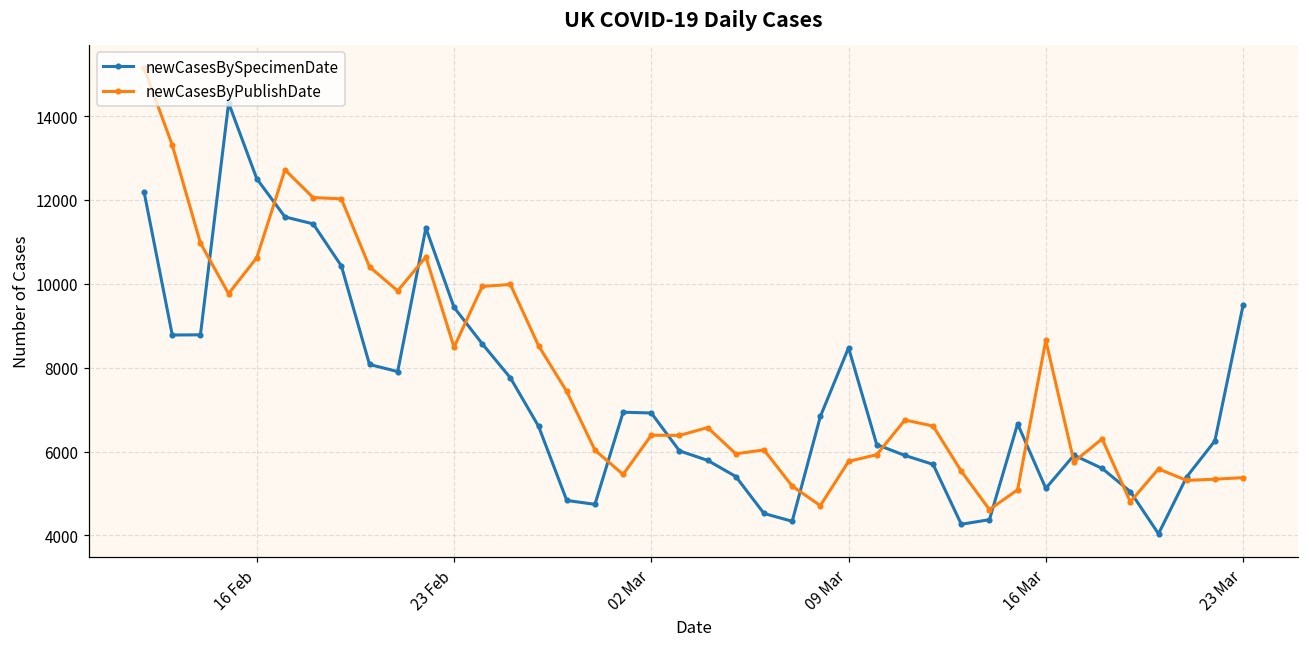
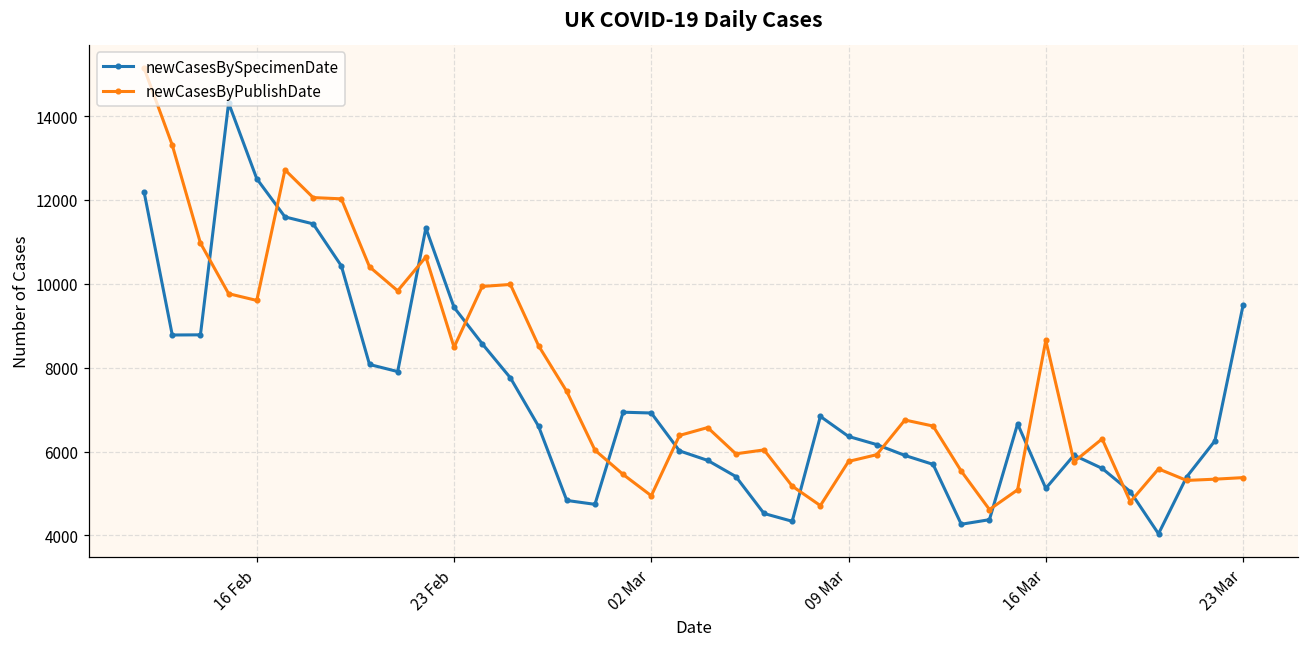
  {
    "newCasesBySpecimenDate": {
      "16 Feb": 12500,
      "23 Feb": 9400,
      "02 Mar": 6900,
-     "09 Mar": 8500,
+     "09 Mar": 6400,
      "16 Mar": 5100,
      "23 Mar": 9500
    },
    "newCasesByPublishDate": {
-     "16 Feb": 10600,
+     "16 Feb": 9600,
      "23 Feb": 8500,
-     "02 Mar": 6400,
+     "02 Mar": 4900,
      "09 Mar": 5800,
      "16 Mar": 8700,
      "23 Mar": 5400
    }
  }
